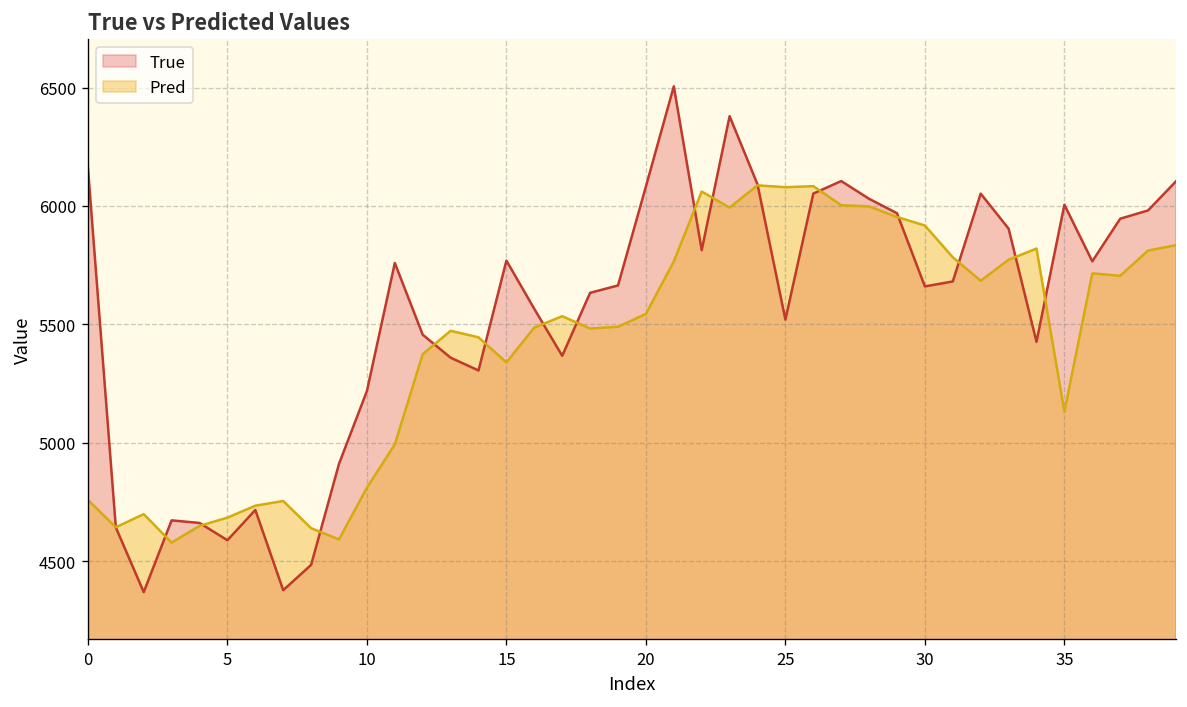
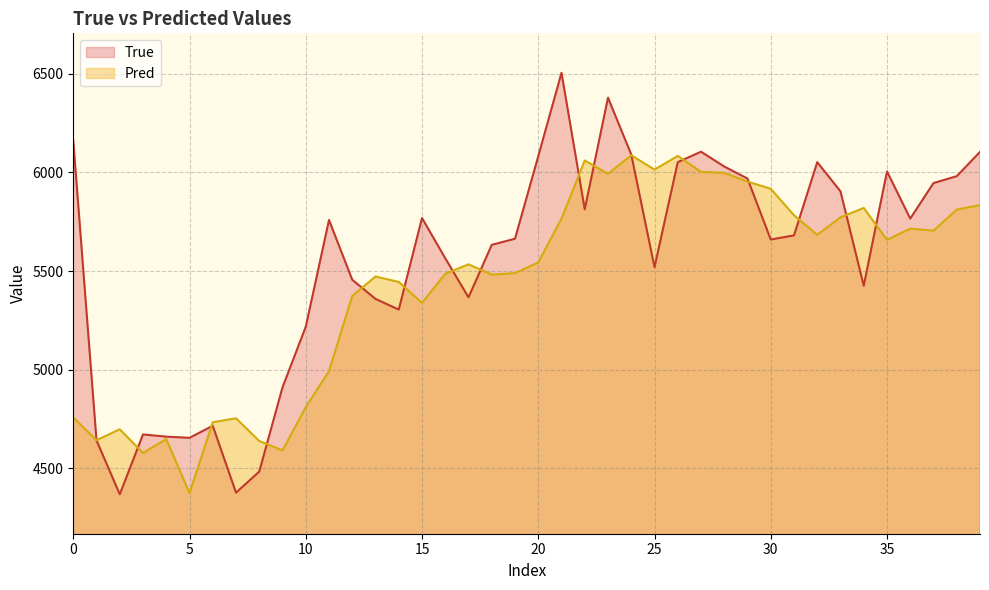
  {
    "True": {
      "0": 6160,
-     "5": 4590,
+     "5": 4660,
      "10": 5220,
      "15": 5770,
      "20": 6080,
      "25": 5520,
      "30": 5660,
      "35": 6010
    },
    "Pred": {
      "0": 4760,
-     "5": 4680,
+     "5": 4370,
      "10": 4810,
      "15": 5340,
      "20": 5540,
-     "25": 6080,
+     "25": 6010,
      "30": 5920,
-     "35": 5130
+     "35": 5660
    }
  }
